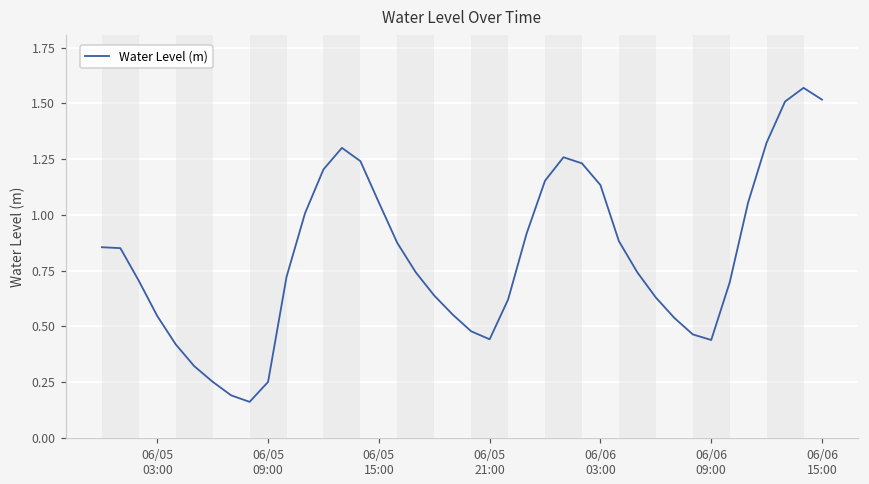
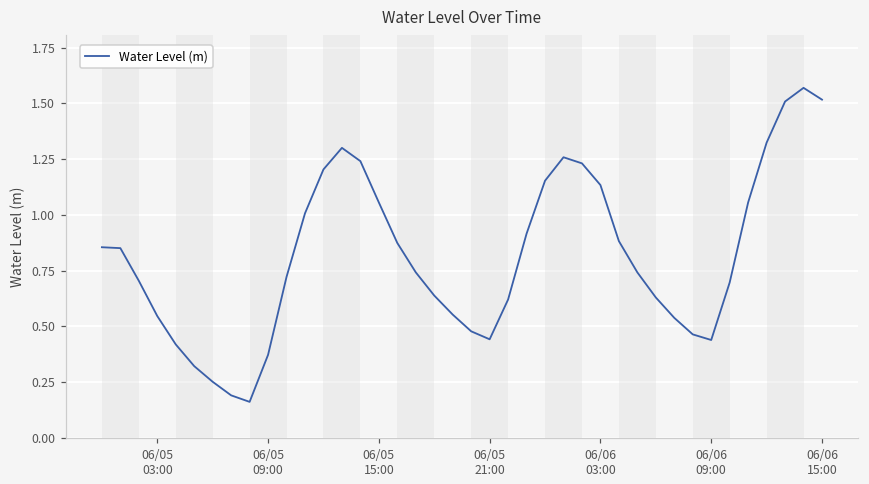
  {
    "06/05 03:00": 0.55,
-   "06/05 09:00": 0.25,
+   "06/05 09:00": 0.37,
    "06/05 15:00": 1.06,
    "06/05 21:00": 0.44,
    "06/06 03:00": 1.13,
    "06/06 09:00": 0.44,
    "06/06 15:00": 1.52
  }
